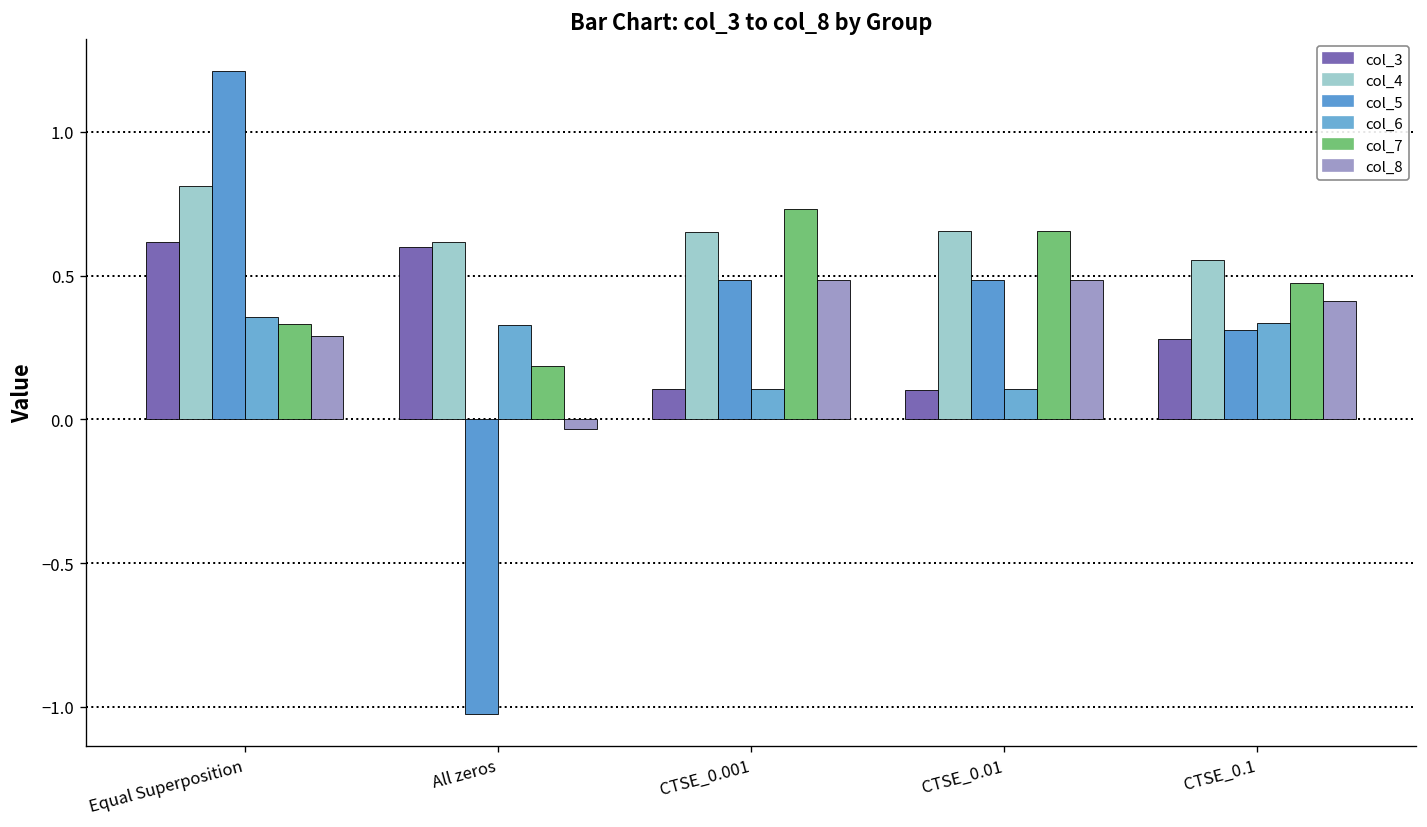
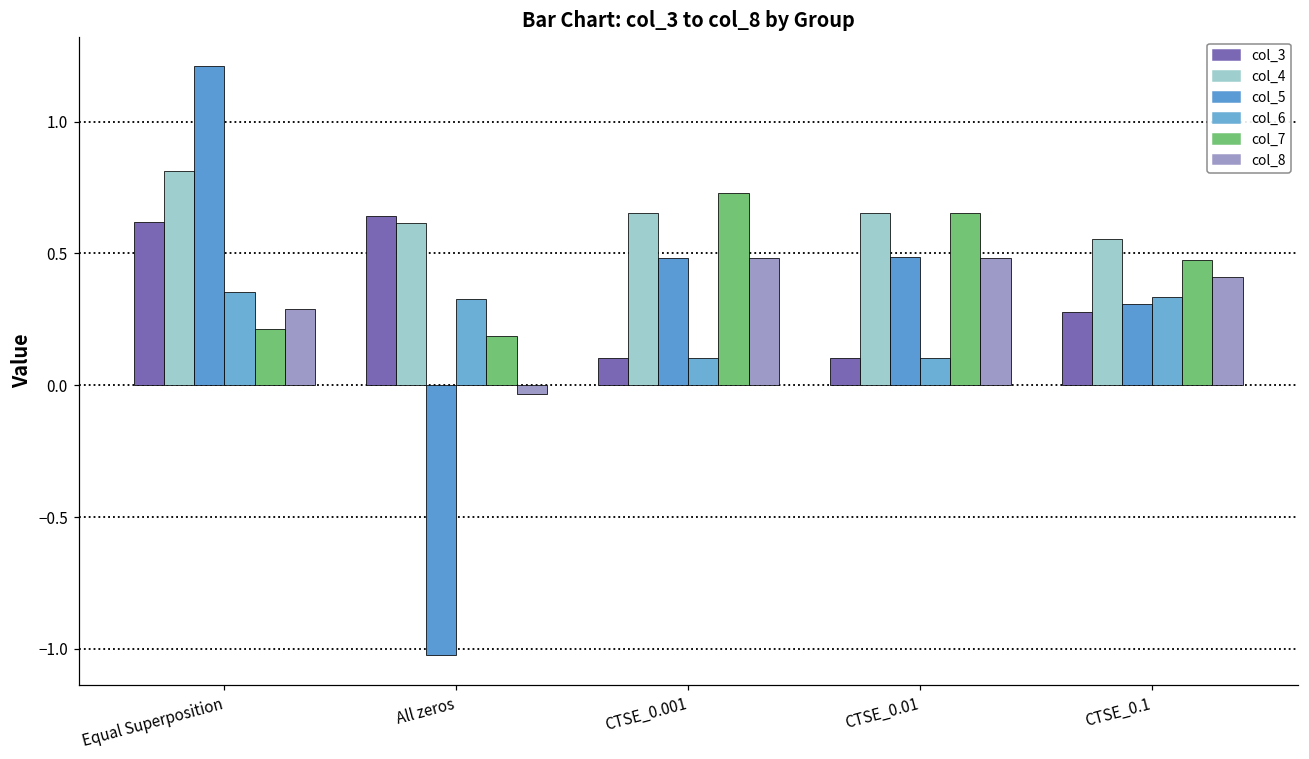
  {
    "col_3": {
      "Equal Superposition": 0.62,
-     "All zeros": 0.60,
+     "All zeros": 0.64,
      "CTSE_0.001": 0.10,
      "CTSE_0.01": 0.10,
      "CTSE_0.1": 0.28
    },
    "col_7": {
-     "Equal Superposition": 0.33,
+     "Equal Superposition": 0.21,
      "All zeros": 0.19,
      "CTSE_0.001": 0.73,
      "CTSE_0.01": 0.65,
      "CTSE_0.1": 0.47
    }
  }
